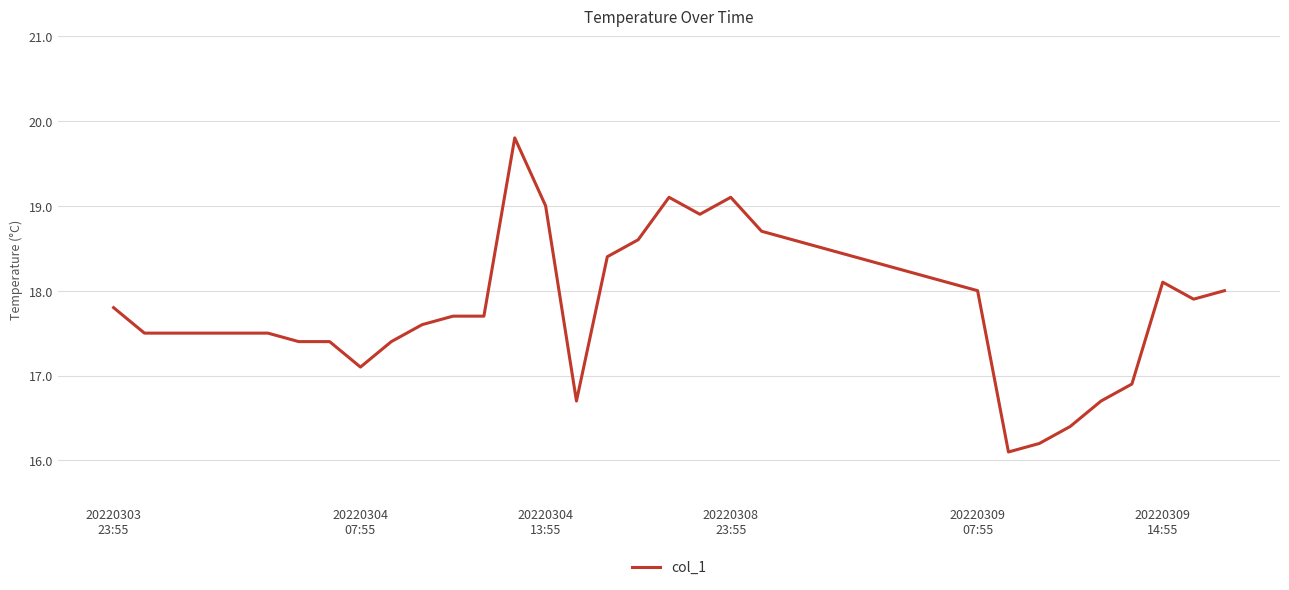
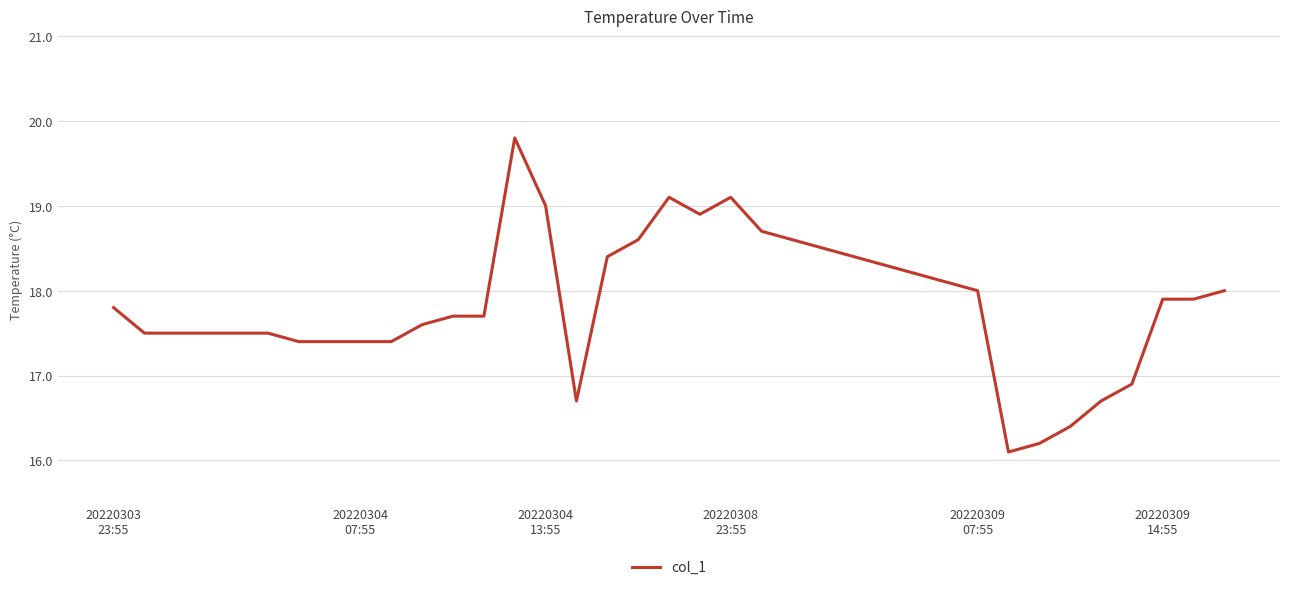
  {
    "20220303 23:55": 17.8,
-   "20220304 07:55": 17.1,
+   "20220304 07:55": 17.4,
    "20220304 13:55": 19.0,
    "20220308 23:55": 19.1,
    "20220309 07:55": 18.0,
-   "20220309 14:55": 18.1
+   "20220309 14:55": 17.9
  }
